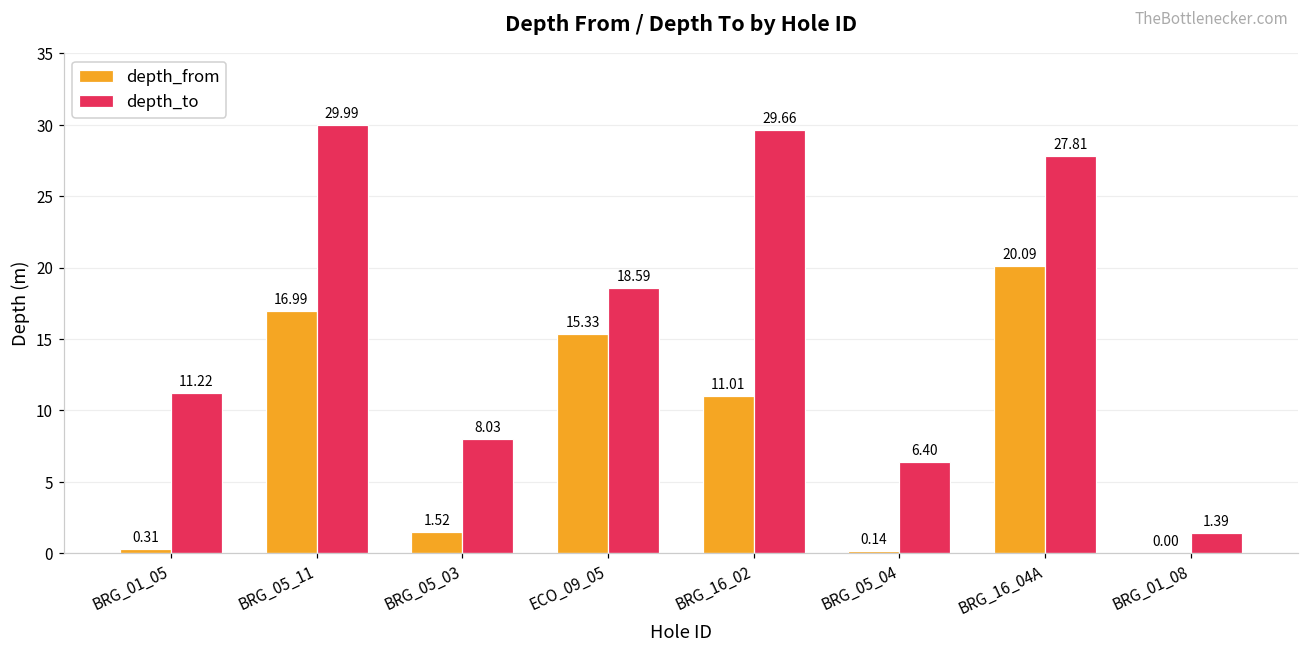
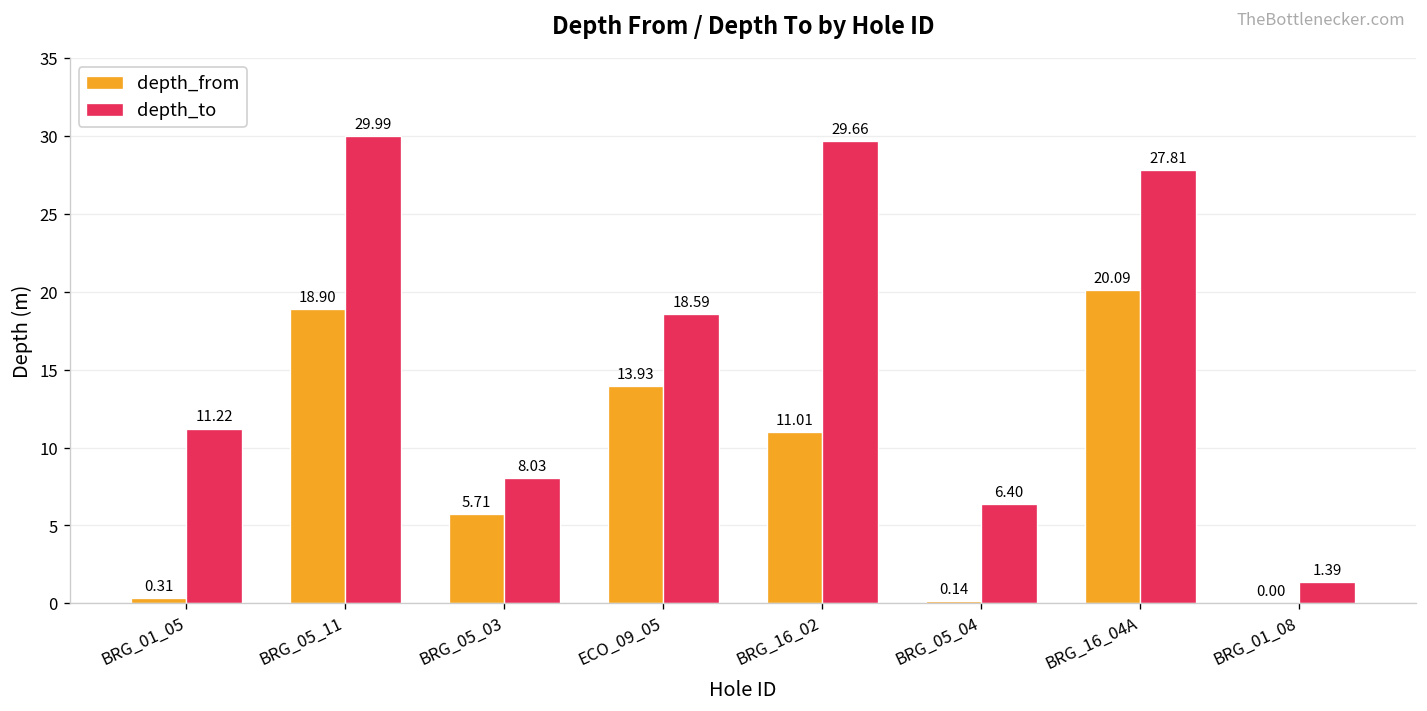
  {
    "depth_from": {
      "BRG_01_05": 0.31,
-     "BRG_05_11": 16.99,
-     "BRG_05_03": 1.52,
-     "ECO_09_05": 15.33,
+     "BRG_05_11": 18.90,
+     "BRG_05_03": 5.71,
+     "ECO_09_05": 13.93,
      "BRG_16_02": 11.01,
      "BRG_05_04": 0.14,
      "BRG_16_04A": 20.09,
      "BRG_01_08": 0.00
    },
    "depth_to": {
      "BRG_01_05": 11.22,
      "BRG_05_11": 29.99,
      "BRG_05_03": 8.03,
      "ECO_09_05": 18.59,
      "BRG_16_02": 29.66,
      "BRG_05_04": 6.40,
      "BRG_16_04A": 27.81,
      "BRG_01_08": 1.39
    }
  }
